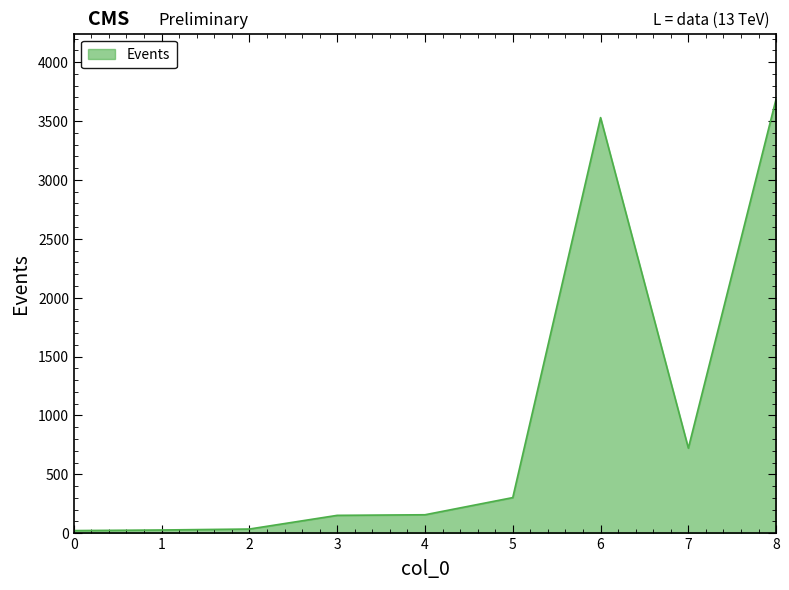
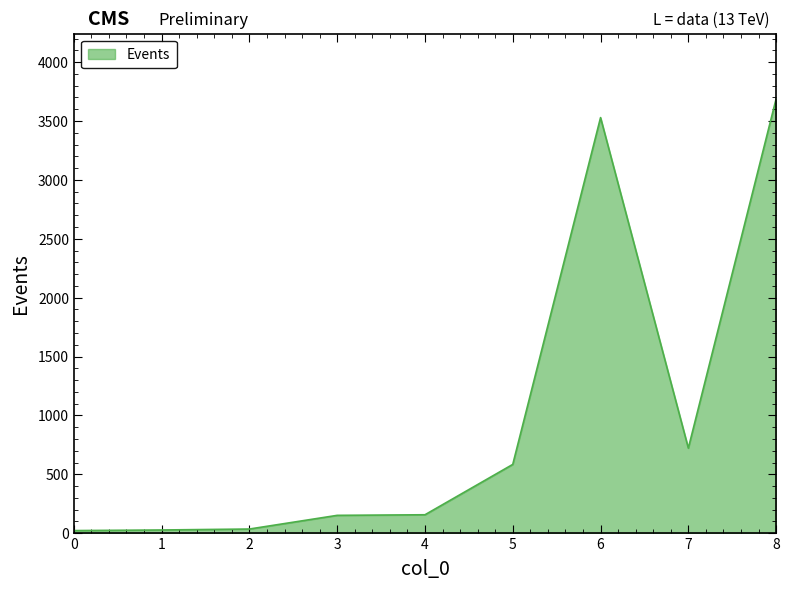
  {
    "0": 20,
    "1": 30,
    "2": 40,
    "3": 150,
    "4": 160,
-   "5": 300,
+   "5": 580,
    "6": 3530,
    "7": 720,
    "8": 3690
  }
